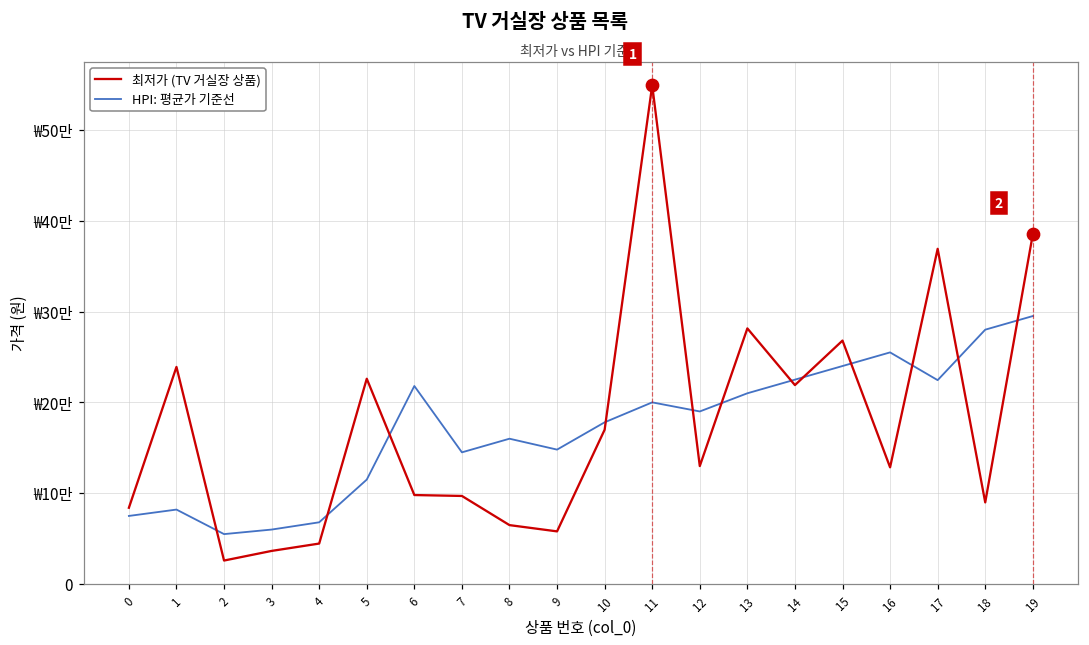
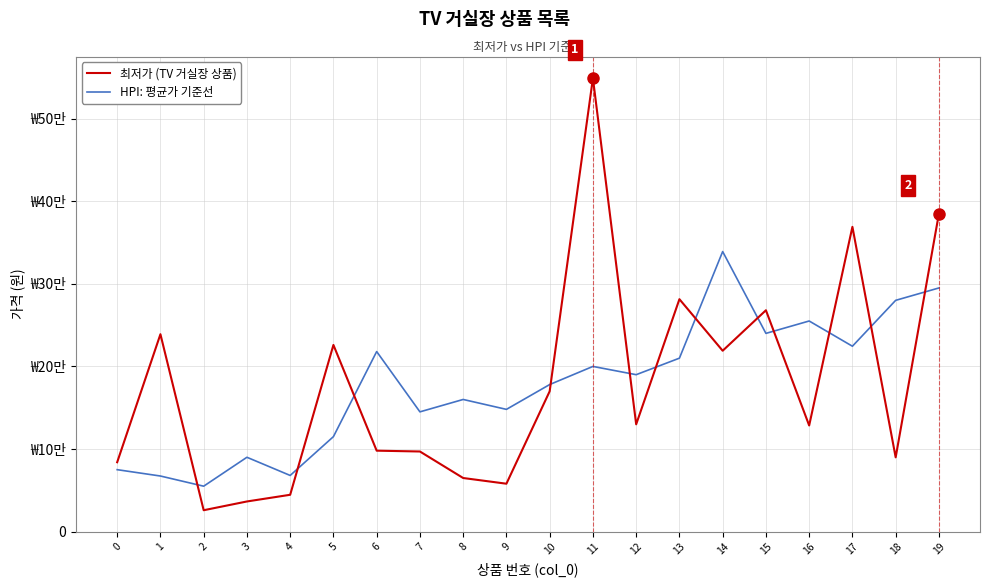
  {
    "HPI: 평균가 기준선": {
      "0": "₩8만",
-     "1": "₩8만",
+     "1": "₩7만",
      "2": "₩6만",
-     "3": "₩6만",
+     "3": "₩9만",
      "4": "₩7만",
      "5": "₩12만",
      "6": "₩22만",
      "7": "₩15만",
      "8": "₩16만",
      "9": "₩15만",
      "10": "₩18만",
      "11": "₩20만",
      "12": "₩19만",
      "13": "₩21만",
-     "14": "₩23만",
+     "14": "₩34만",
      "15": "₩24만",
      "16": "₩26만",
      "17": "₩22만",
      "18": "₩28만",
      "19": "₩30만"
    }
  }
